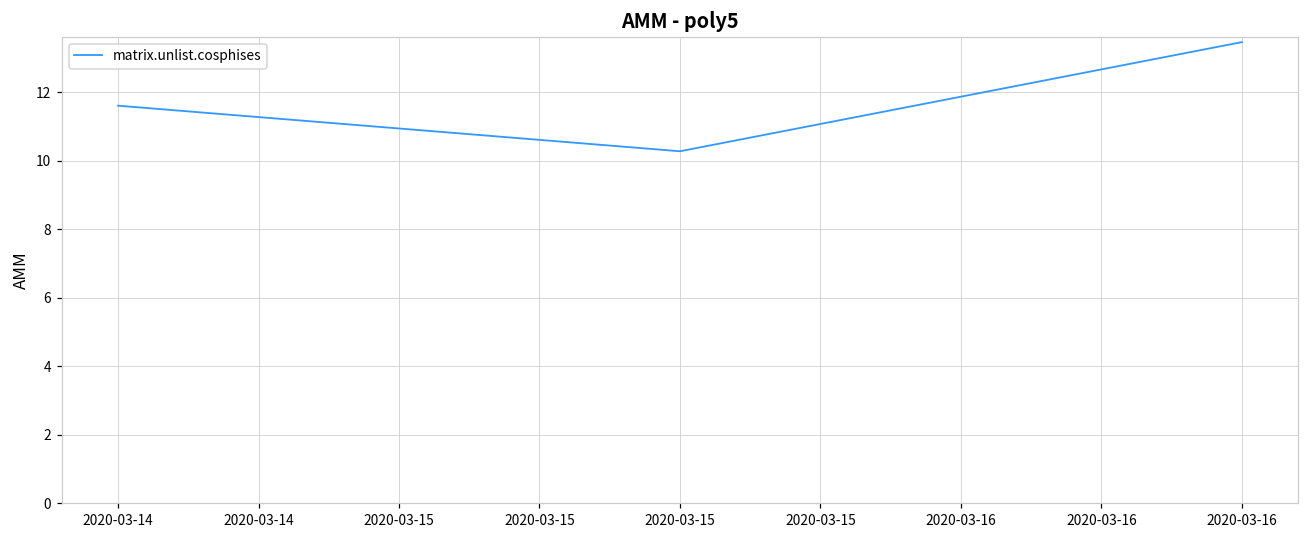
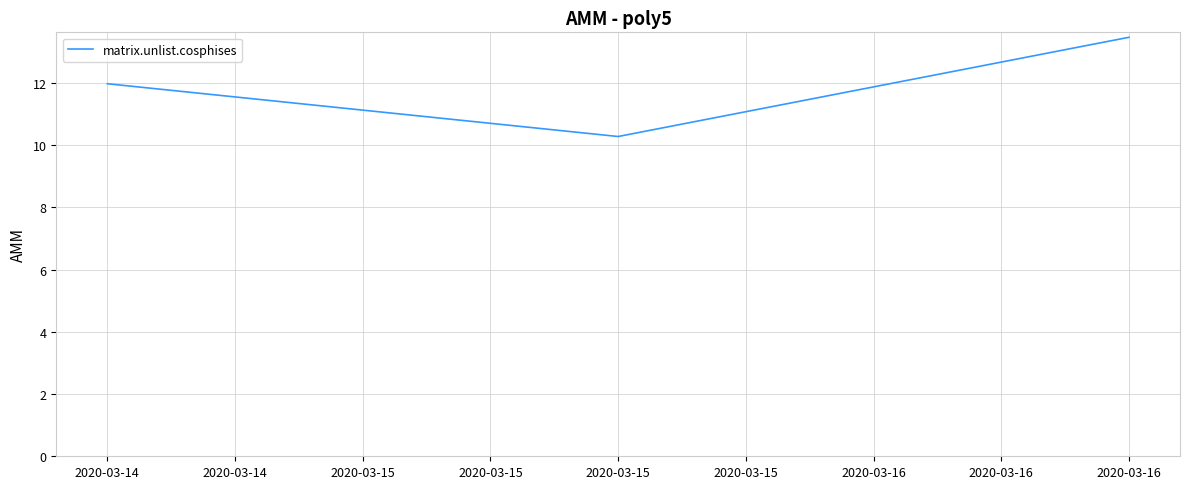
  {
-   "2020-03-14": 11.6,
+   "2020-03-14": 12.0,
    "2020-03-15": 10.3,
    "2020-03-16": 13.5
  }
